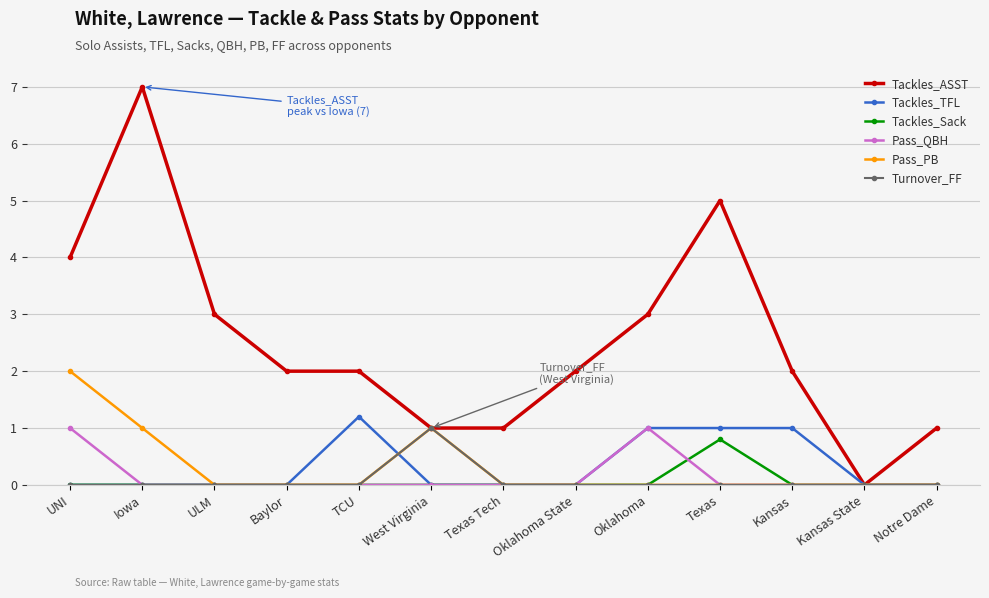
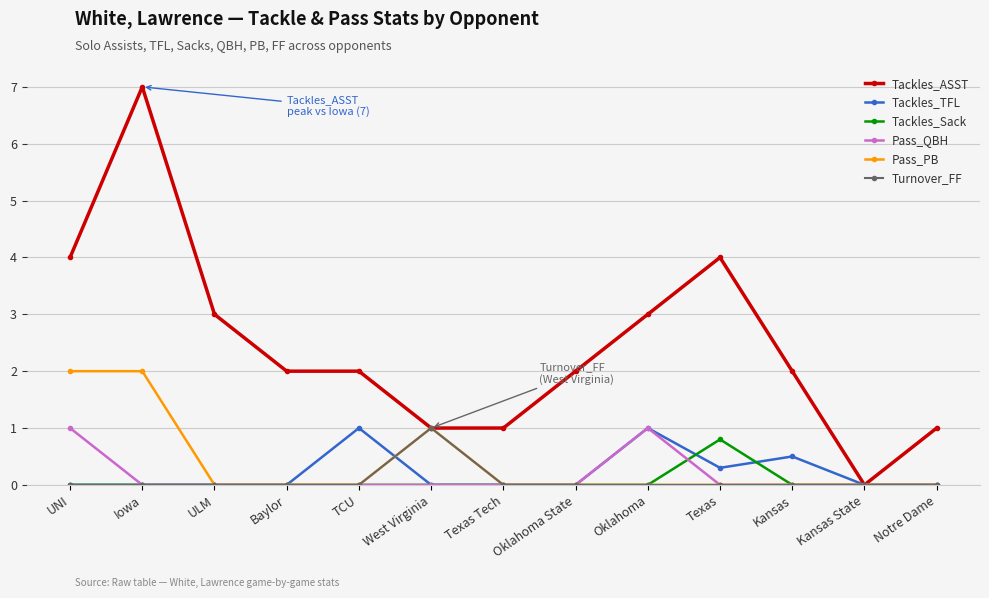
  {
    "Tackles_ASST": {
      "UNI": 4,
      "ULM": 3,
      "Baylor": 2,
      "TCU": 2,
      "Texas Tech": 1,
      "Oklahoma State": 2,
      "Oklahoma": 3,
-     "Texas": 5,
+     "Texas": 4,
      "Kansas": 2,
      "Notre Dame": 1
    },
    "Tackles_TFL": {
-     "TCU": 1.2,
-     "Texas": 1.0,
-     "Kansas": 1.0
+     "TCU": 1.0,
+     "Texas": 0.3,
+     "Kansas": 0.5
    },
    "Tackles_Sack": {
      "Texas": 0.8
    },
    "Pass_QBH": {
      "UNI": 1.0
    },
    "Pass_PB": {
      "UNI": 2,
-     "Iowa": 1
+     "Iowa": 2
    }
  }
